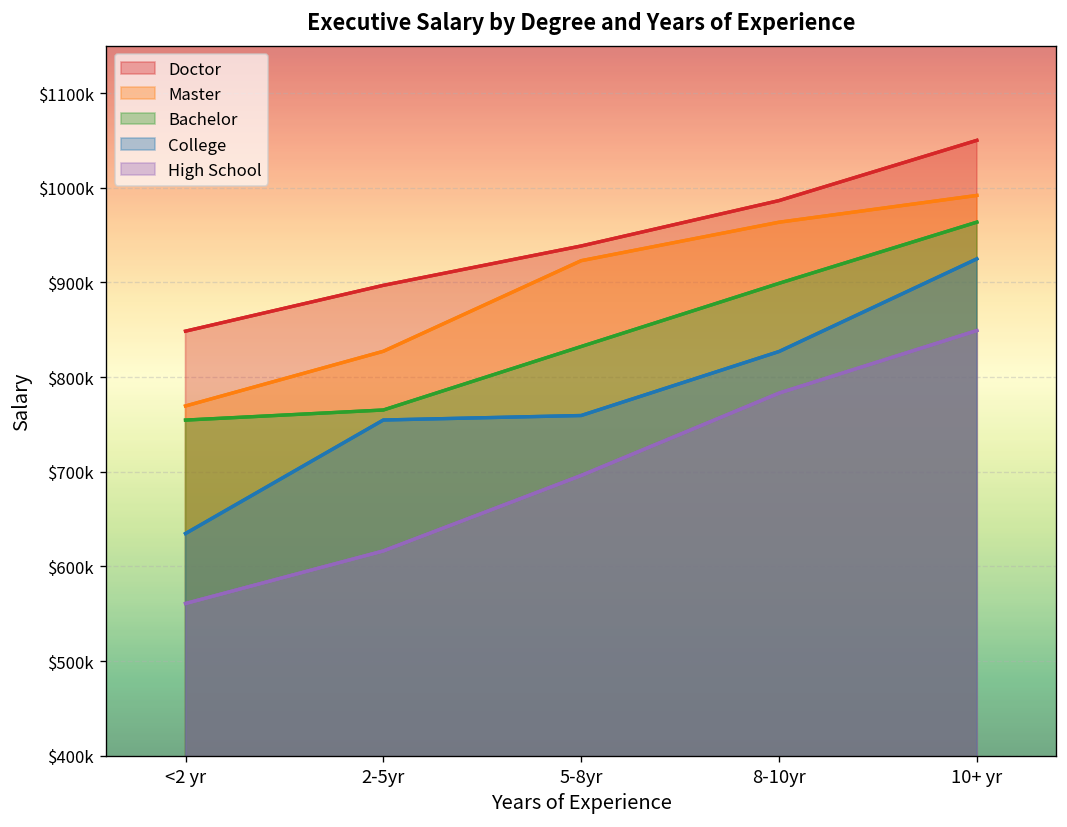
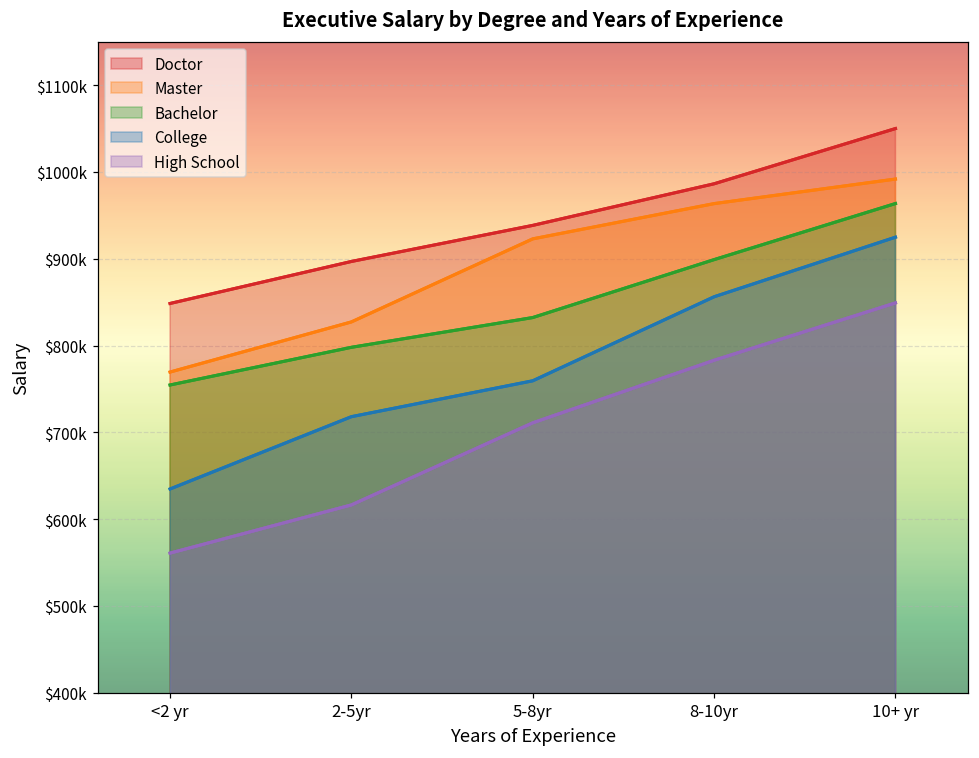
  {
    "Bachelor": {
      "<2 yr": "$750000",
-     "2-5yr": "$770000",
+     "2-5yr": "$800000",
      "5-8yr": "$830000",
      "8-10yr": "$900000",
      "10+ yr": "$960000"
    },
    "College": {
      "<2 yr": "$630000",
-     "2-5yr": "$750000",
+     "2-5yr": "$720000",
      "5-8yr": "$760000",
-     "8-10yr": "$830000",
+     "8-10yr": "$860000",
      "10+ yr": "$920000"
    },
    "High School": {
      "<2 yr": "$560000",
      "2-5yr": "$620000",
-     "5-8yr": "$700000",
+     "5-8yr": "$710000",
      "8-10yr": "$780000",
      "10+ yr": "$850000"
    }
  }
